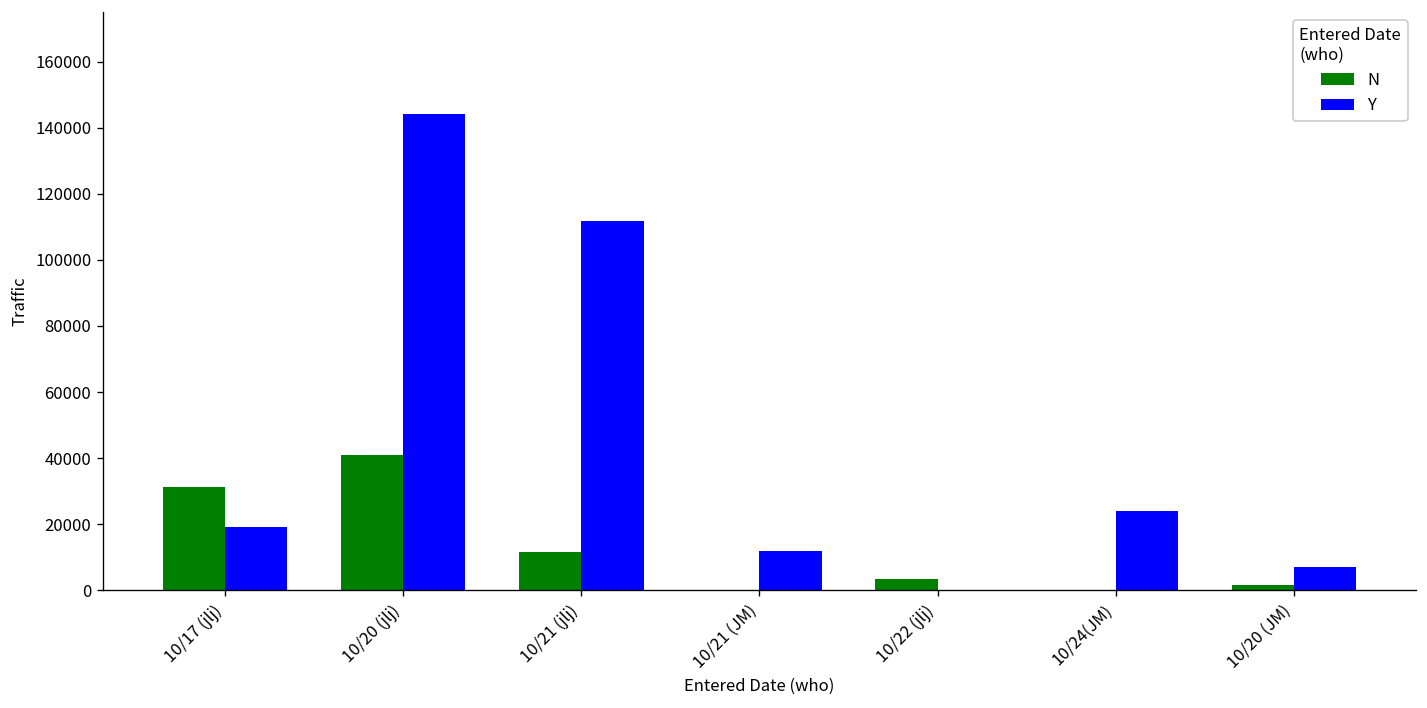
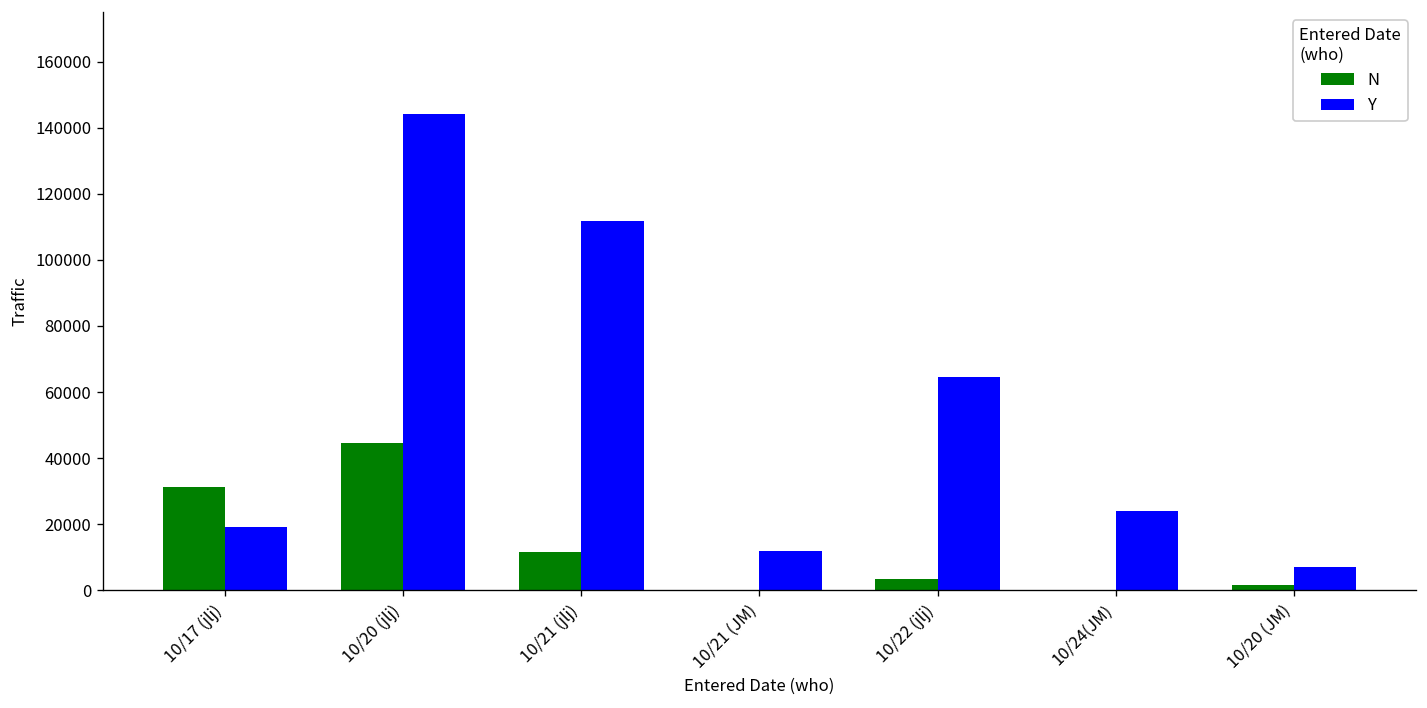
  {
    "N": {
      "10/17 (jlj)": 31000,
-     "10/20 (jlj)": 41000,
+     "10/20 (jlj)": 45000,
      "10/21 (jlj)": 12000,
      "10/21 (JM)": 0,
      "10/22 (jlj)": 4000,
      "10/24(JM)": 0,
      "10/20 (JM)": 2000
    },
    "Y": {
      "10/17 (jlj)": 19000,
      "10/20 (jlj)": 144000,
      "10/21 (jlj)": 112000,
      "10/21 (JM)": 12000,
-     "10/22 (jlj)": 0,
+     "10/22 (jlj)": 65000,
      "10/24(JM)": 24000,
      "10/20 (JM)": 7000
    }
  }
